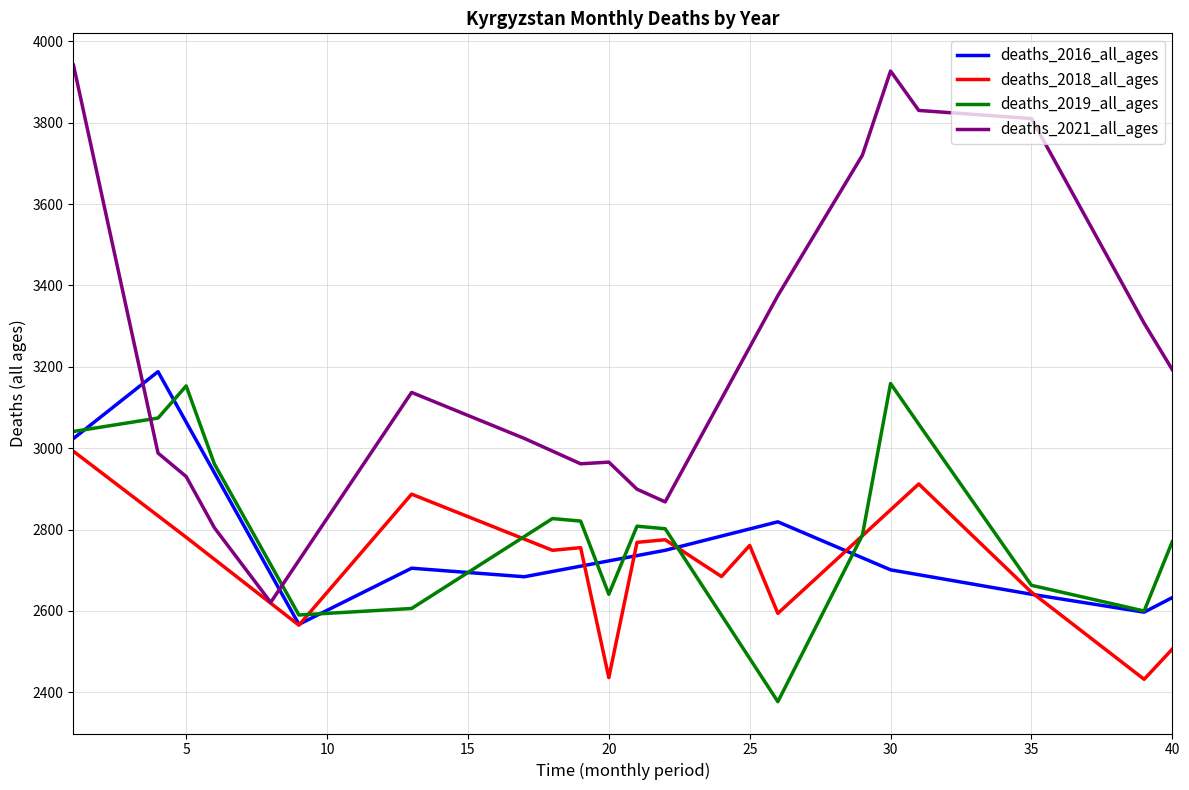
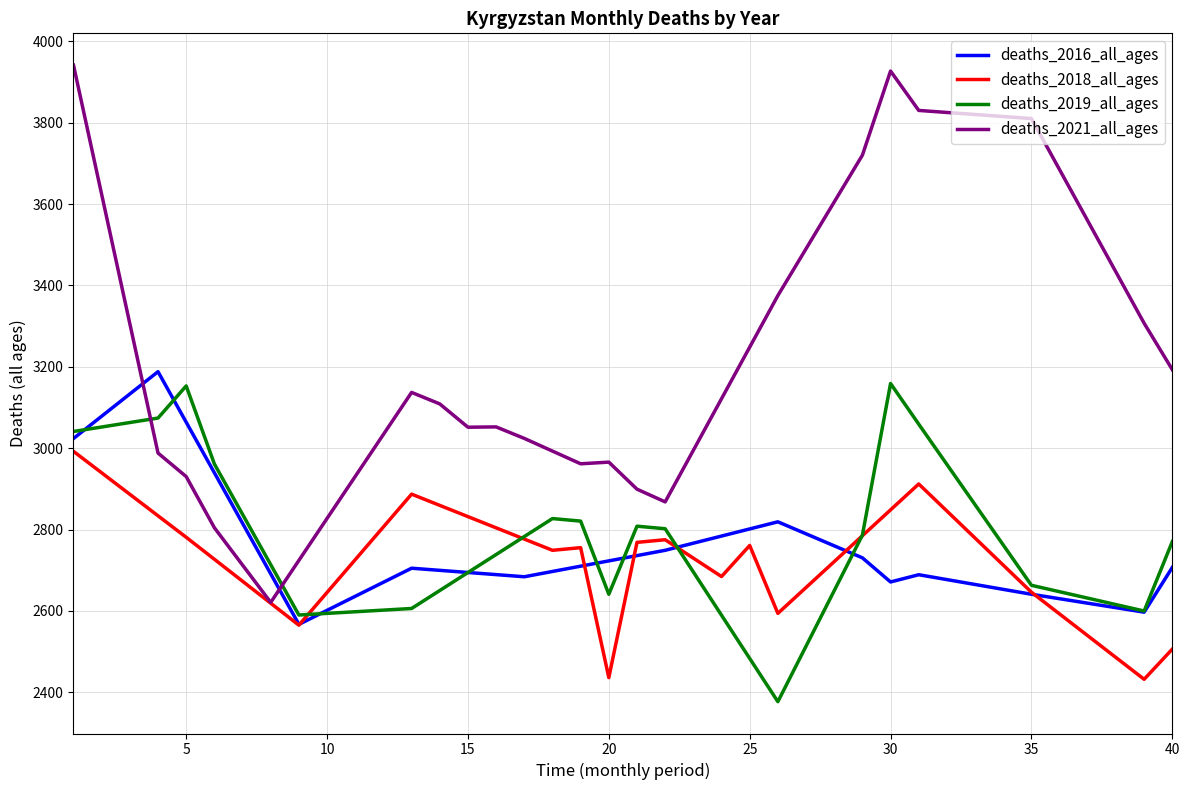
  {
    "deaths_2016_all_ages": {
      "5": 3060,
      "10": 2600,
      "20": 2720,
      "25": 2800,
-     "30": 2700,
-     "40": 2630
+     "30": 2670,
+     "40": 2710
    },
    "deaths_2018_all_ages": {
      "5": 2780,
      "10": 2650,
      "15": 2830,
      "20": 2440,
      "25": 2760,
      "30": 2850,
      "40": 2510
    },
    "deaths_2019_all_ages": {
      "5": 3150,
      "10": 2590,
      "20": 2640,
      "25": 2480,
      "30": 3160,
      "35": 2660,
      "40": 2770
    },
    "deaths_2021_all_ages": {
      "5": 2930,
      "10": 2830,
-     "15": 3080,
+     "15": 3050,
      "20": 2970,
      "25": 3250,
      "30": 3930,
      "40": 3190
    }
  }
